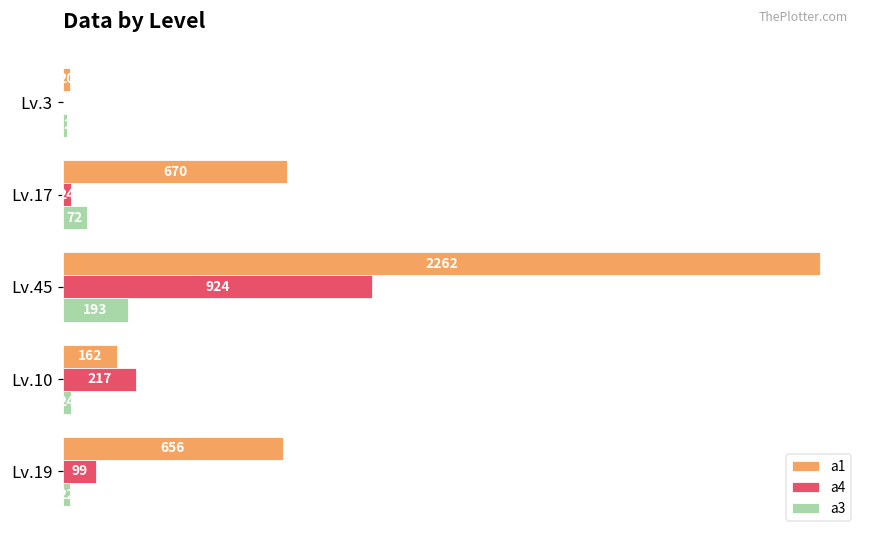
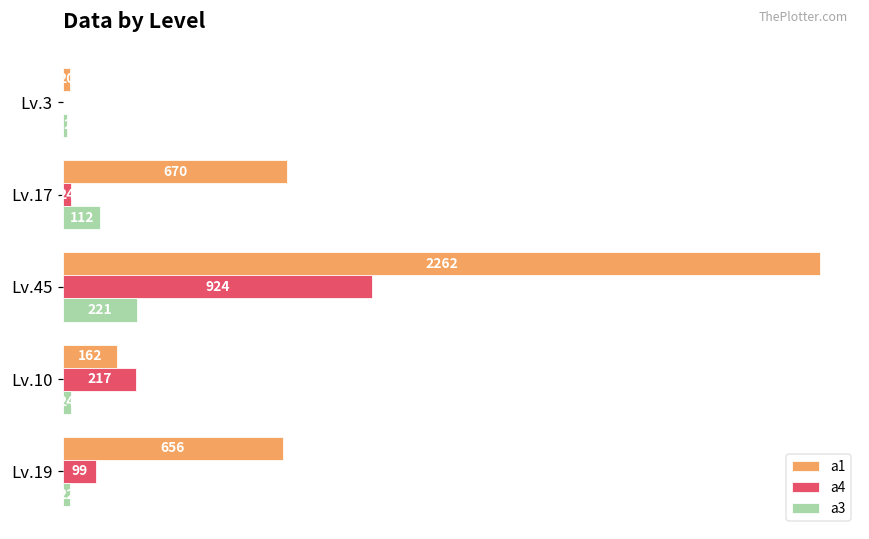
  {
    "a1": {
      "Lv.17": 670,
      "Lv.45": 2262,
      "Lv.10": 162,
      "Lv.19": 656
    },
    "a4": {
      "Lv.45": 924,
      "Lv.10": 217,
      "Lv.19": 99
    },
    "a3": {
-     "Lv.17": 72,
-     "Lv.45": 193
+     "Lv.17": 112,
+     "Lv.45": 221
    }
  }
